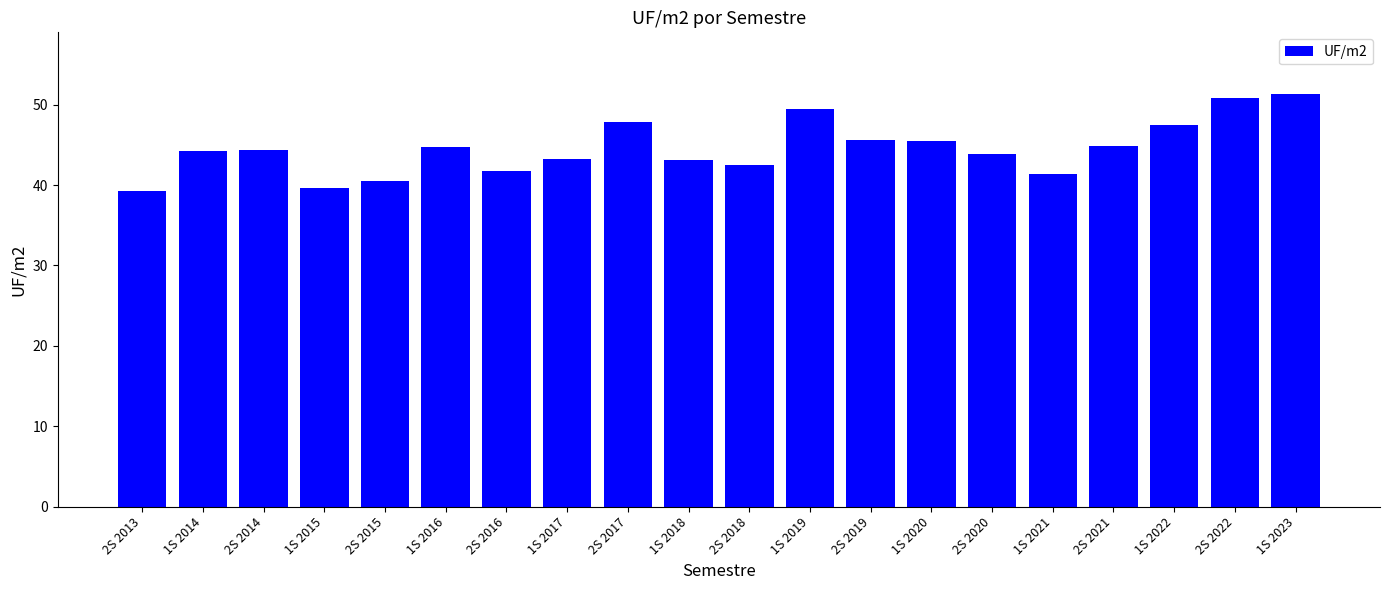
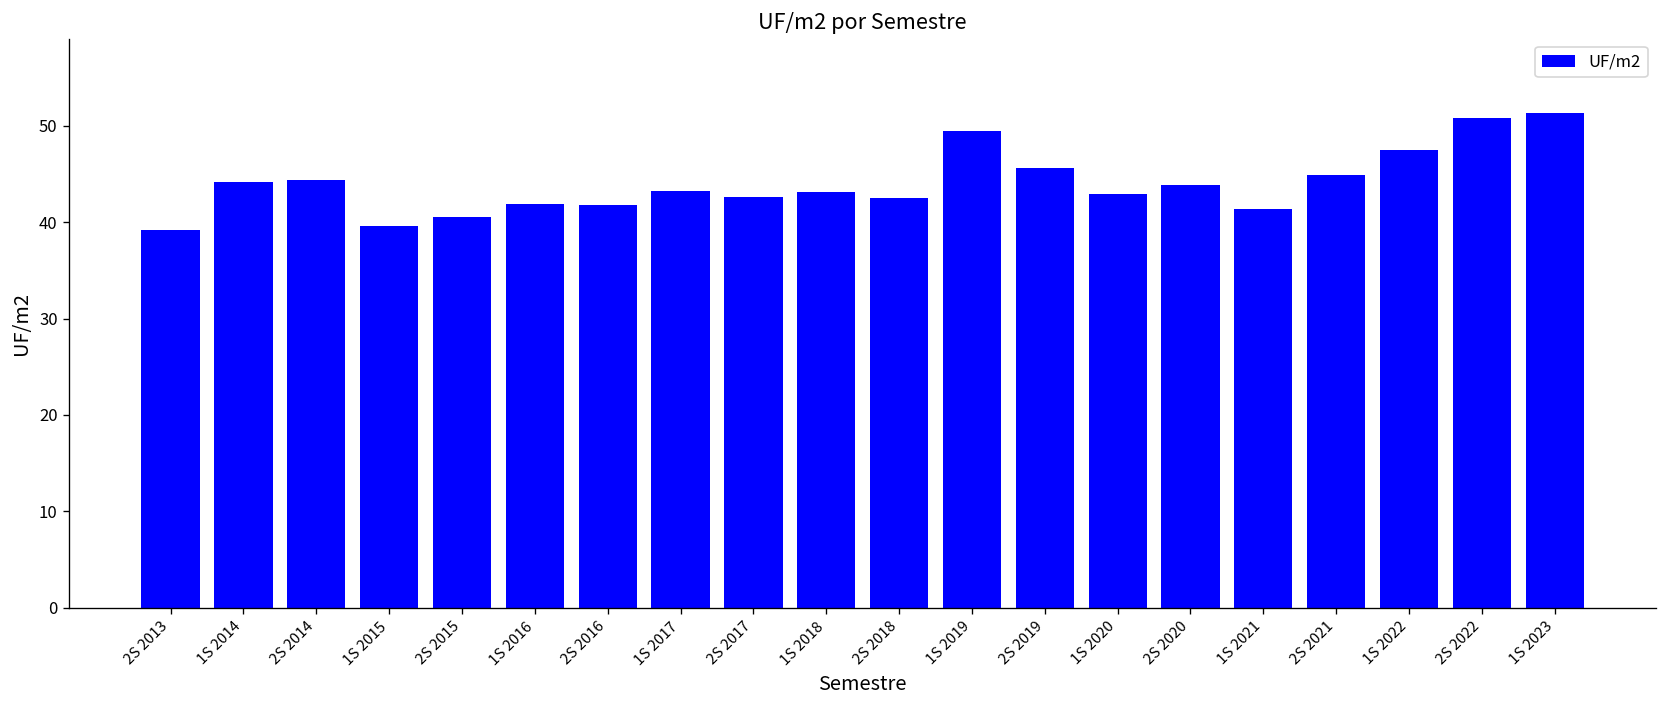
  {
    "2S 2013": 39,
    "1S 2014": 44,
    "2S 2014": 44,
    "1S 2015": 40,
    "2S 2015": 41,
-   "1S 2016": 45,
+   "1S 2016": 42,
    "2S 2016": 42,
    "1S 2017": 43,
-   "2S 2017": 48,
+   "2S 2017": 43,
    "1S 2018": 43,
    "2S 2018": 43,
    "1S 2019": 49,
    "2S 2019": 46,
-   "1S 2020": 46,
+   "1S 2020": 43,
    "2S 2020": 44,
    "1S 2021": 41,
    "2S 2021": 45,
    "1S 2022": 48,
    "2S 2022": 51,
    "1S 2023": 51
  }
